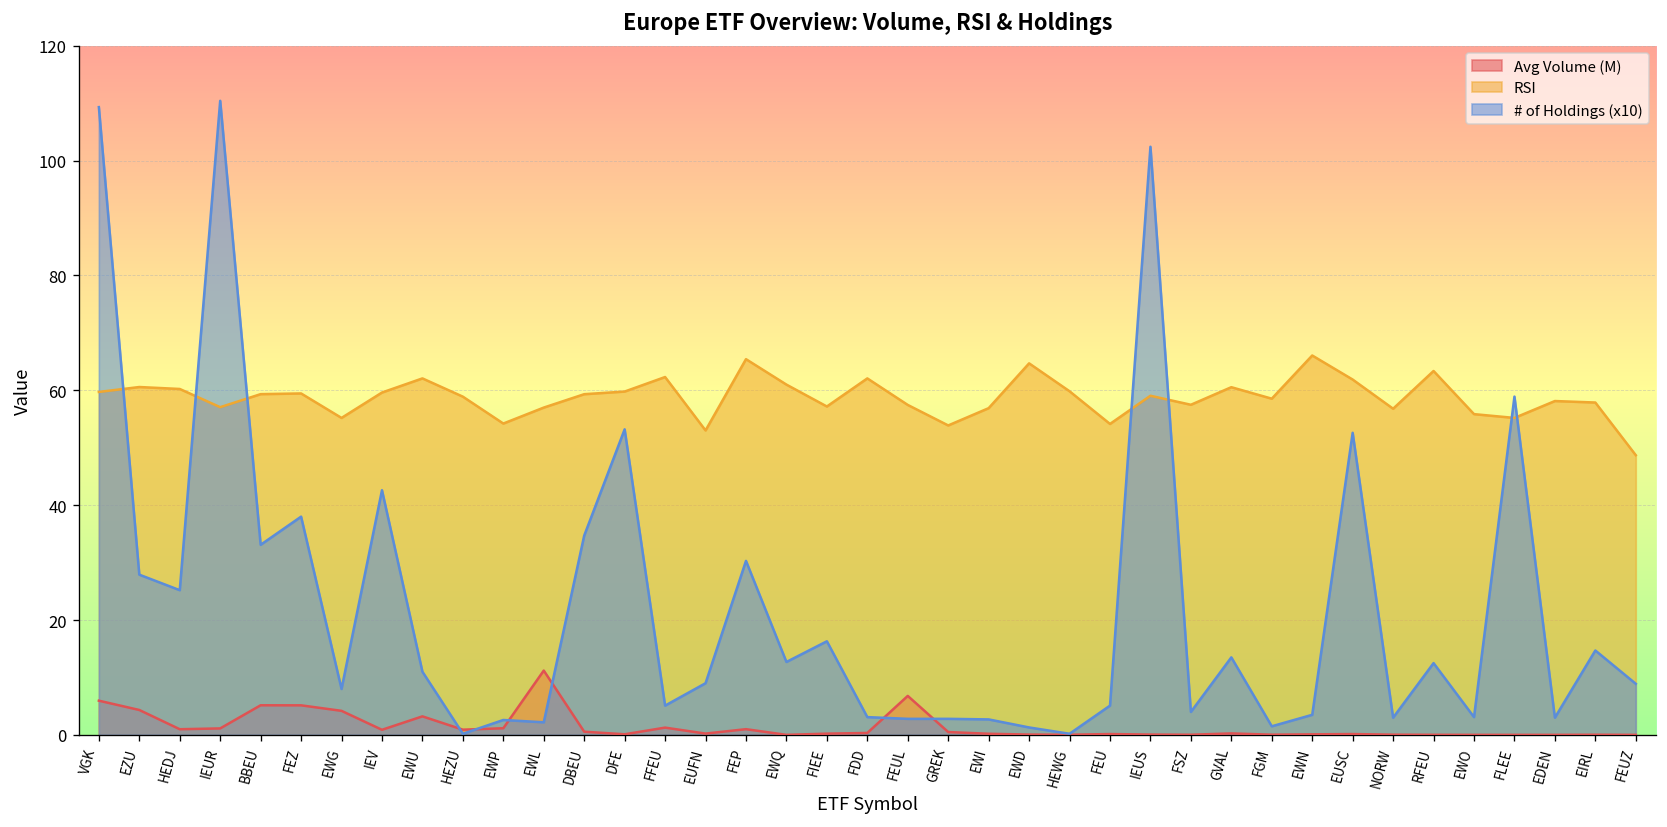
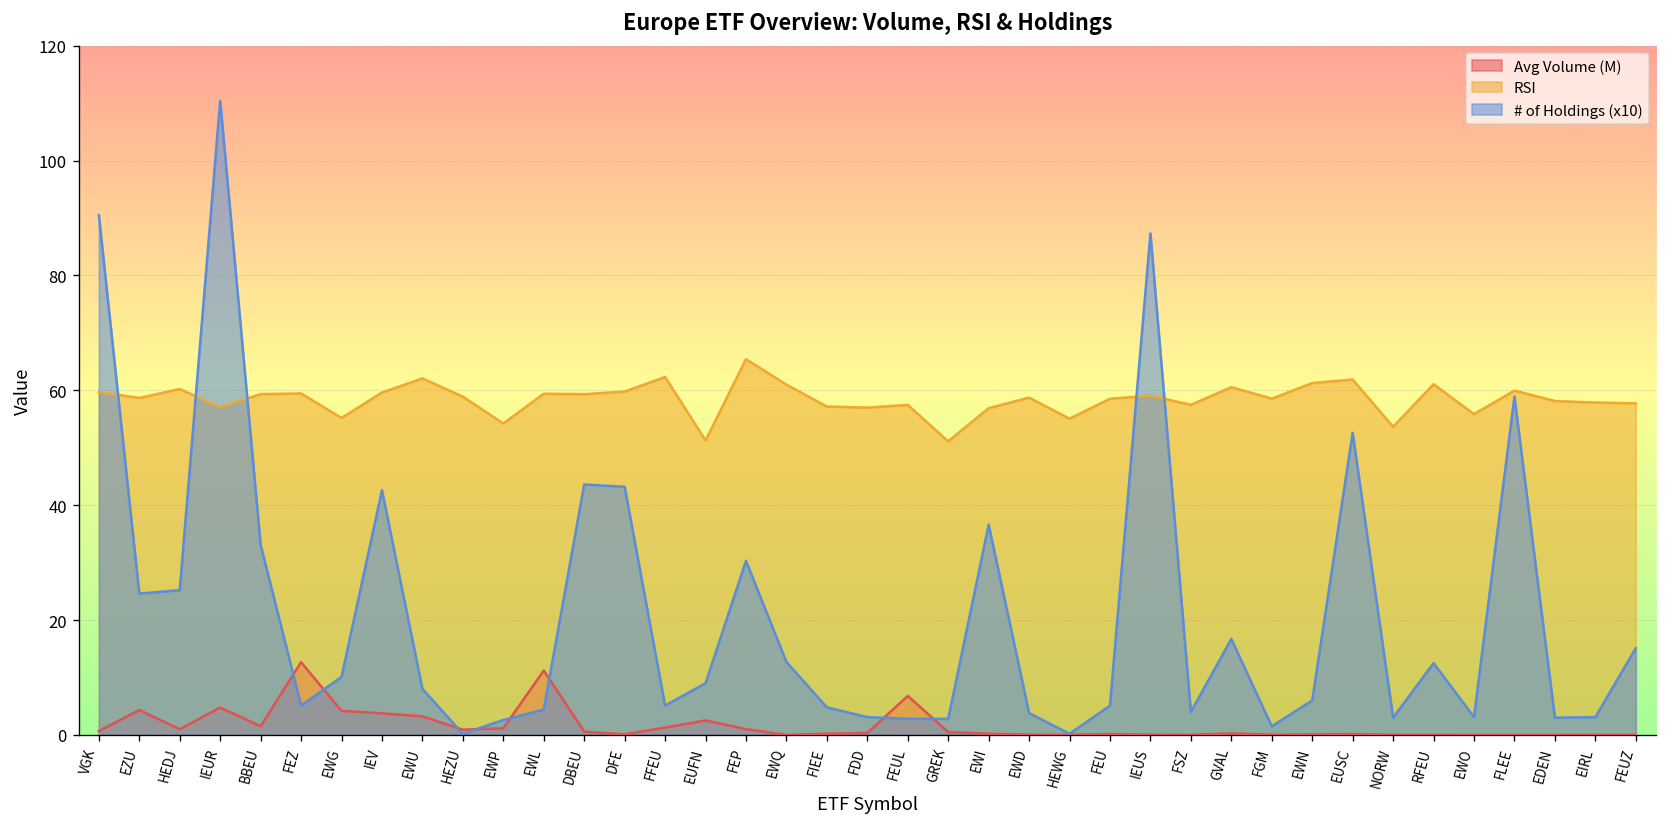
  {
    "Avg Volume (M)": {
-     "VGK": 6,
+     "VGK": 1,
      "EZU": 4,
      "HEDJ": 1,
-     "IEUR": 1,
-     "BBEU": 5,
-     "FEZ": 5,
+     "IEUR": 5,
+     "BBEU": 2,
+     "FEZ": 13,
      "EWG": 4,
-     "IEV": 1,
+     "IEV": 4,
      "EWU": 3,
      "HEZU": 1,
      "EWP": 1,
      "EWL": 11,
      "DBEU": 1,
      "DFE": 0,
      "FFEU": 1,
-     "EUFN": 0,
+     "EUFN": 3,
      "FEP": 1,
      "EWQ": 0,
      "FIEE": 0,
      "FDD": 0,
      "FEUL": 7,
      "GREK": 1,
      "EWI": 0,
      "EWD": 0,
      "FEU": 0,
      "IEUS": 0,
      "FSZ": 0,
      "GVAL": 0,
      "FGM": 0,
      "EWN": 0,
      "EUSC": 0,
      "NORW": 0,
      "RFEU": 0,
      "EWO": 0,
      "FLEE": 0,
      "EDEN": 0,
      "EIRL": 0,
      "FEUZ": 0
    },
    "RSI": {
      "VGK": 60,
-     "EZU": 61,
+     "EZU": 59,
      "HEDJ": 60,
      "IEUR": 57,
      "BBEU": 59,
      "FEZ": 59,
      "EWG": 55,
      "IEV": 60,
      "EWU": 62,
      "HEZU": 59,
      "EWP": 54,
-     "EWL": 57,
+     "EWL": 59,
      "DBEU": 59,
      "DFE": 60,
      "FFEU": 62,
-     "EUFN": 53,
+     "EUFN": 51,
      "FEP": 65,
      "EWQ": 61,
      "FIEE": 57,
-     "FDD": 62,
+     "FDD": 57,
      "FEUL": 57,
-     "GREK": 54,
+     "GREK": 51,
      "EWI": 57,
-     "EWD": 65,
-     "HEWG": 60,
-     "FEU": 54,
+     "EWD": 59,
+     "HEWG": 55,
+     "FEU": 59,
      "IEUS": 59,
      "FSZ": 57,
      "GVAL": 61,
      "FGM": 59,
-     "EWN": 66,
+     "EWN": 61,
      "EUSC": 62,
-     "NORW": 57,
-     "RFEU": 63,
+     "NORW": 54,
+     "RFEU": 61,
      "EWO": 56,
-     "FLEE": 55,
+     "FLEE": 60,
      "EDEN": 58,
      "EIRL": 58,
-     "FEUZ": 49
+     "FEUZ": 58
    },
    "# of Holdings (x10)": {
-     "VGK": 109,
-     "EZU": 28,
+     "VGK": 91,
+     "EZU": 25,
      "HEDJ": 25,
      "IEUR": 110,
      "BBEU": 33,
-     "FEZ": 38,
-     "EWG": 8,
+     "FEZ": 5,
+     "EWG": 10,
      "IEV": 43,
-     "EWU": 11,
+     "EWU": 8,
      "HEZU": 0,
      "EWP": 3,
-     "EWL": 2,
-     "DBEU": 35,
-     "DFE": 53,
+     "EWL": 4,
+     "DBEU": 44,
+     "DFE": 43,
      "FFEU": 5,
      "EUFN": 9,
      "FEP": 30,
      "EWQ": 13,
-     "FIEE": 16,
+     "FIEE": 5,
      "FDD": 3,
      "FEUL": 3,
      "GREK": 3,
-     "EWI": 3,
-     "EWD": 1,
+     "EWI": 37,
+     "EWD": 4,
      "FEU": 5,
-     "IEUS": 102,
+     "IEUS": 87,
      "FSZ": 4,
-     "GVAL": 14,
+     "GVAL": 17,
      "FGM": 2,
-     "EWN": 4,
+     "EWN": 6,
      "EUSC": 53,
      "NORW": 3,
      "RFEU": 13,
      "EWO": 3,
      "FLEE": 59,
      "EDEN": 3,
-     "EIRL": 15,
-     "FEUZ": 9
+     "EIRL": 3,
+     "FEUZ": 15
    }
  }
